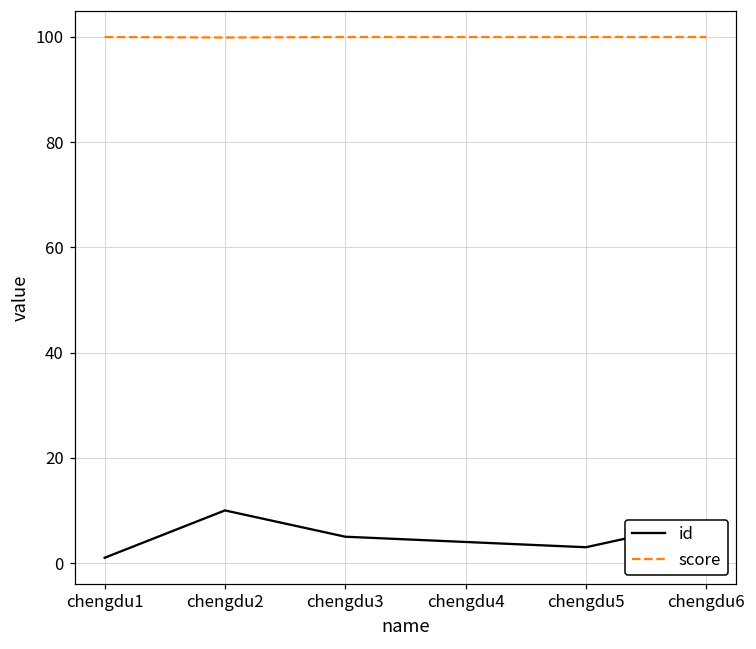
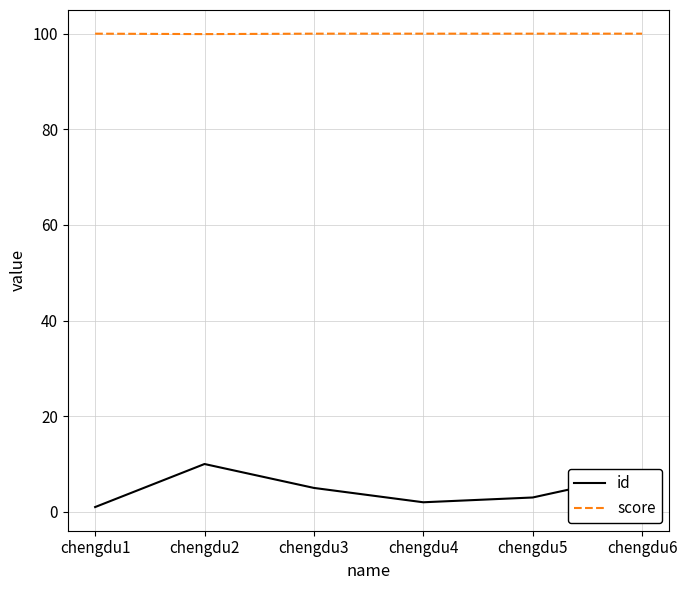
  {
    "id": {
      "chengdu1": 1,
      "chengdu2": 10,
      "chengdu3": 5,
-     "chengdu4": 4,
+     "chengdu4": 2,
      "chengdu5": 3
    },
    "score": {
      "chengdu1": 100,
      "chengdu2": 100,
      "chengdu3": 100,
      "chengdu4": 100,
      "chengdu5": 100,
      "chengdu6": 100
    }
  }
